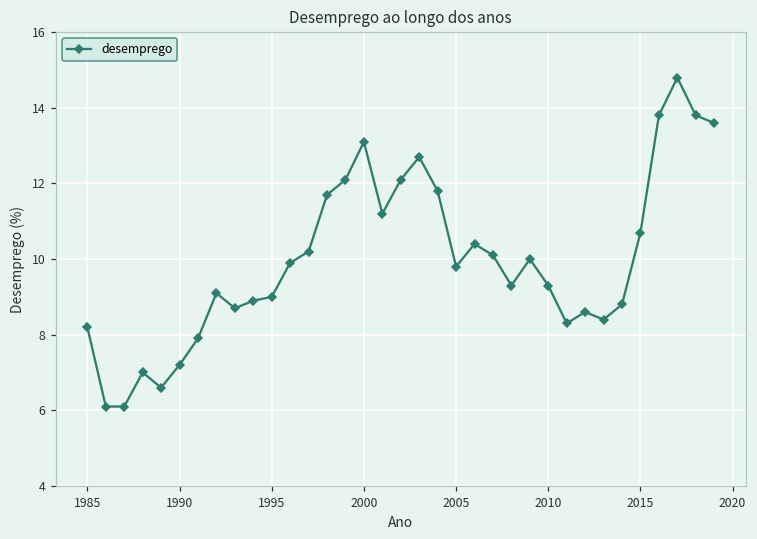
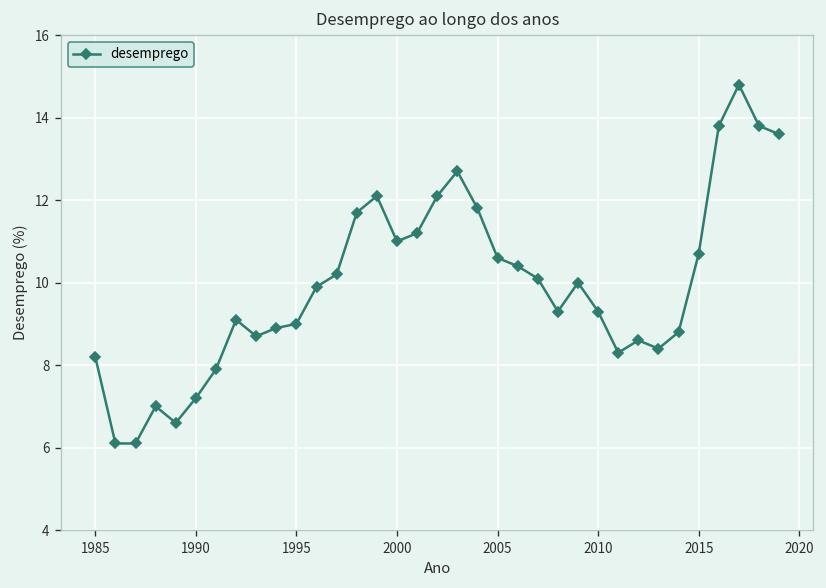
  {
    "1985": 8.2,
    "1990": 7.2,
    "1995": 9.0,
-   "2000": 13.1,
-   "2005": 9.8,
+   "2000": 11.0,
+   "2005": 10.6,
    "2010": 9.3,
    "2015": 10.7
  }
